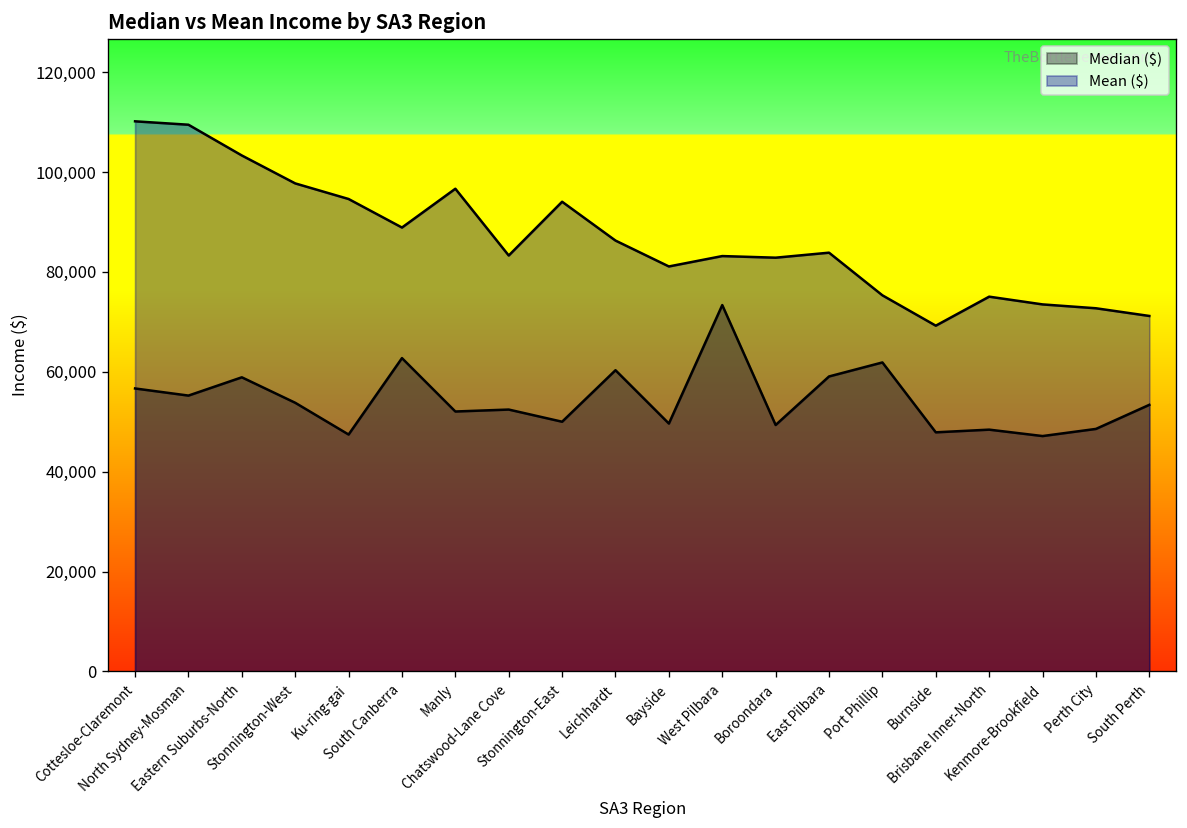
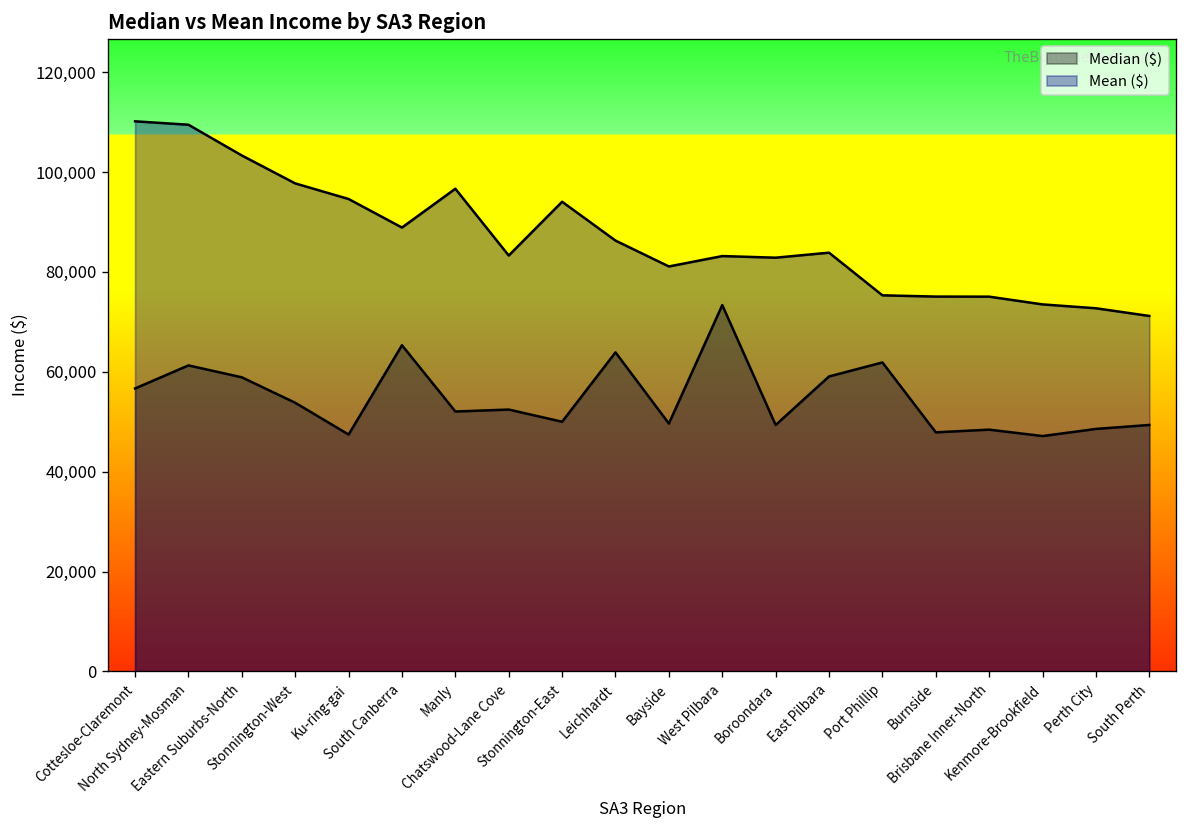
  {
    "Median ($)": {
      "Cottesloe-Claremont": "57,000",
-     "North Sydney-Mosman": "55,000",
+     "North Sydney-Mosman": "61,000",
      "Eastern Suburbs-North": "59,000",
      "Stonnington-West": "54,000",
      "Ku-ring-gai": "47,000",
-     "South Canberra": "63,000",
+     "South Canberra": "65,000",
      "Manly": "52,000",
      "Chatswood-Lane Cove": "52,000",
      "Stonnington-East": "50,000",
-     "Leichhardt": "60,000",
+     "Leichhardt": "64,000",
      "Bayside": "50,000",
      "West Pilbara": "73,000",
      "Boroondara": "49,000",
      "East Pilbara": "59,000",
      "Port Phillip": "62,000",
      "Burnside": "48,000",
      "Brisbane Inner-North": "48,000",
      "Kenmore-Brookfield": "47,000",
      "Perth City": "49,000",
-     "South Perth": "53,000"
+     "South Perth": "49,000"
    },
    "Mean ($)": {
      "Cottesloe-Claremont": "110,000",
      "North Sydney-Mosman": "109,000",
      "Eastern Suburbs-North": "103,000",
      "Stonnington-West": "98,000",
      "Ku-ring-gai": "95,000",
      "South Canberra": "89,000",
      "Manly": "97,000",
      "Chatswood-Lane Cove": "83,000",
      "Stonnington-East": "94,000",
      "Leichhardt": "86,000",
      "Bayside": "81,000",
      "West Pilbara": "83,000",
      "Boroondara": "83,000",
      "East Pilbara": "84,000",
      "Port Phillip": "75,000",
-     "Burnside": "69,000",
+     "Burnside": "75,000",
      "Brisbane Inner-North": "75,000",
      "Kenmore-Brookfield": "73,000",
      "Perth City": "73,000",
      "South Perth": "71,000"
    }
  }
